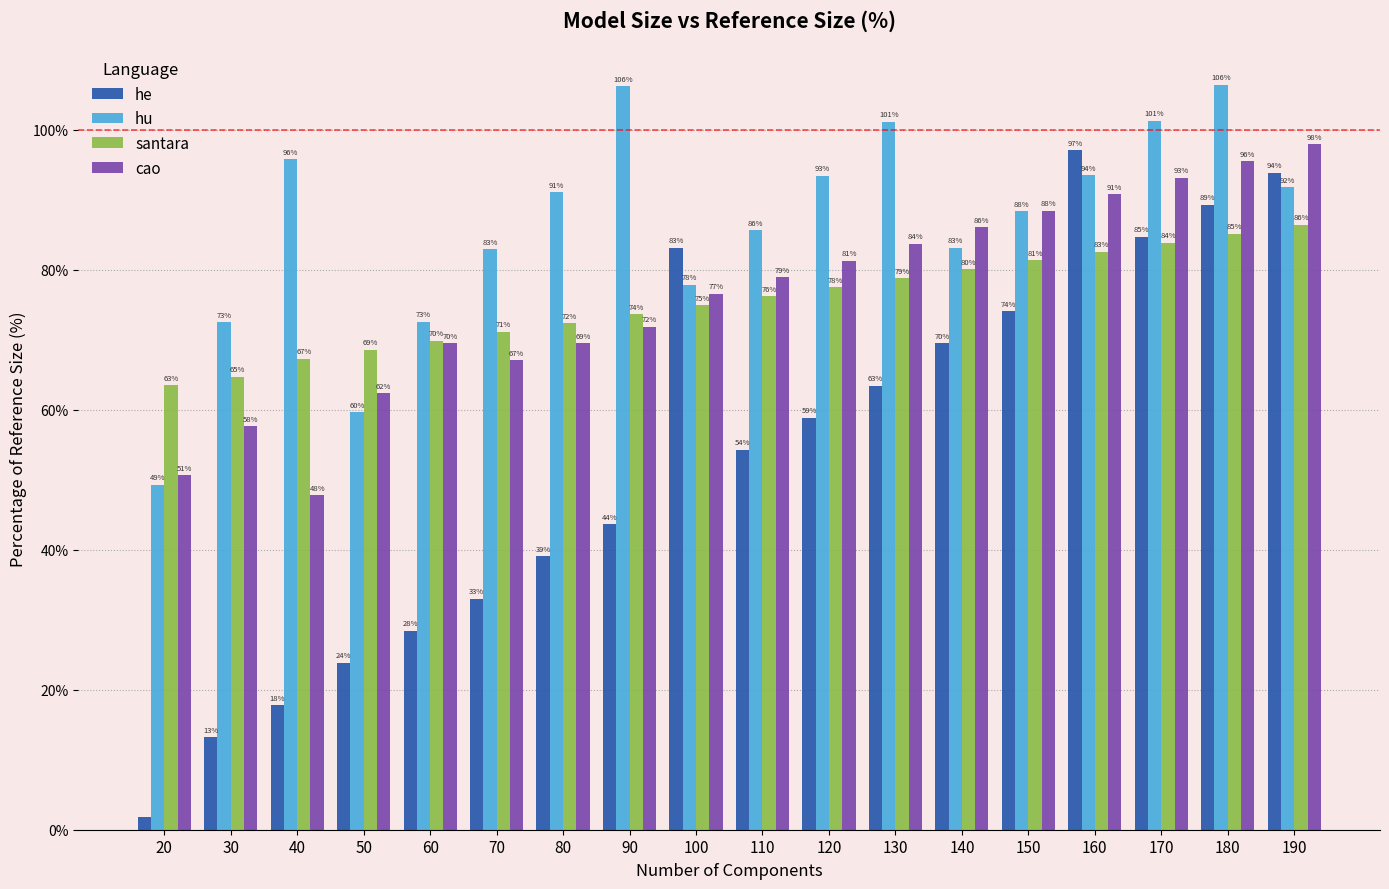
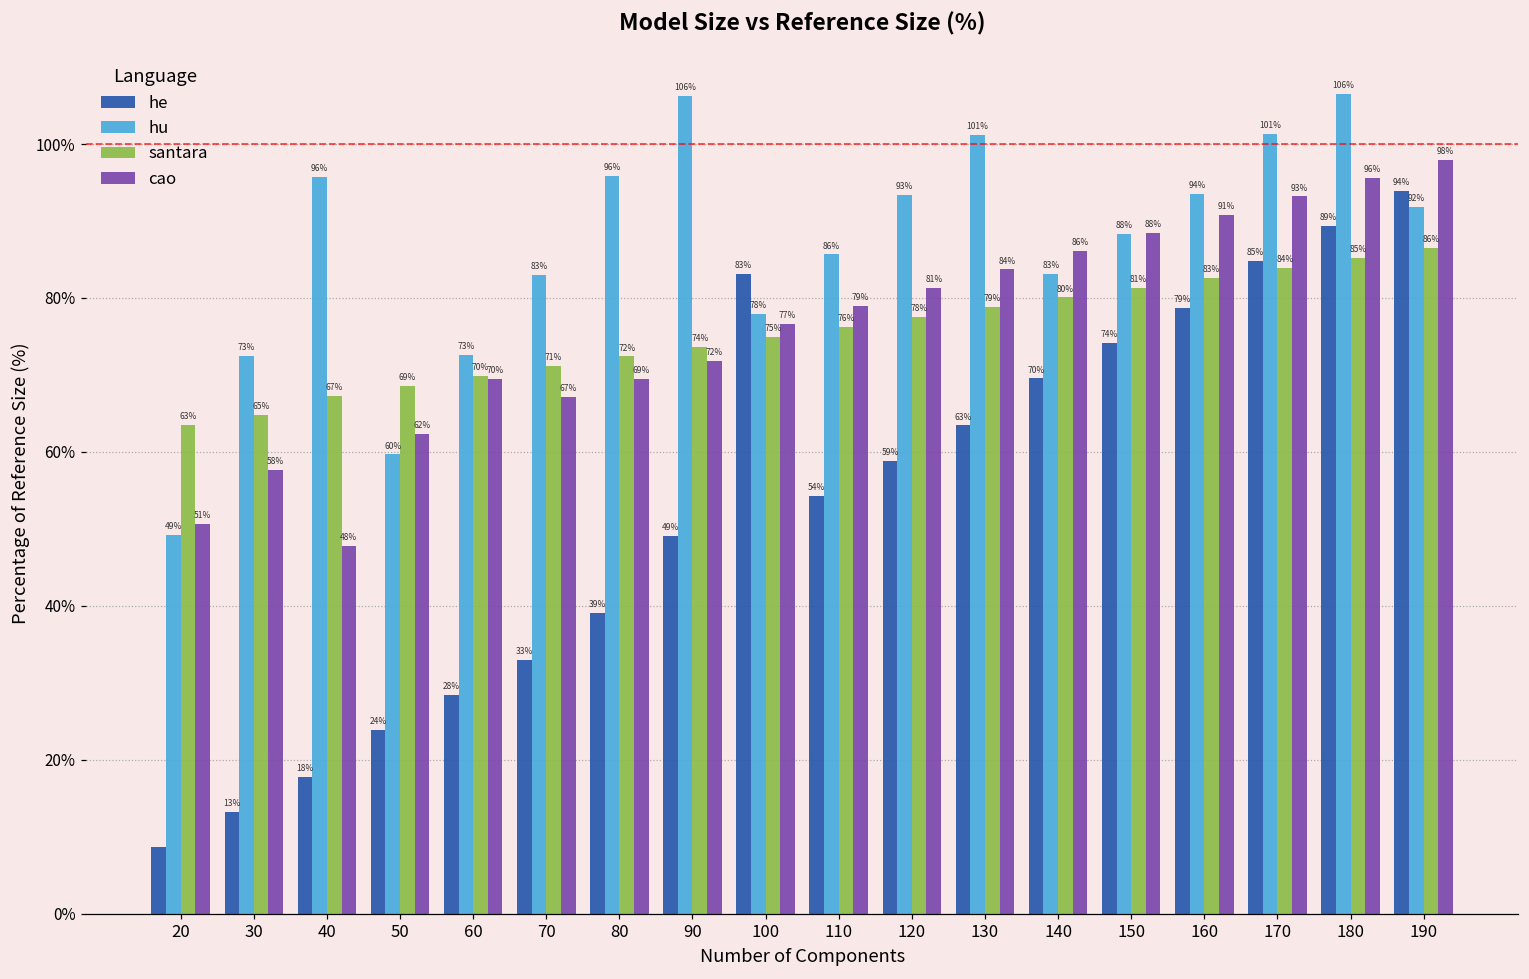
  {
    "he": {
-     "20": "2%",
+     "20": "9%",
      "30": "13%",
      "40": "18%",
      "50": "24%",
      "60": "28%",
      "70": "33%",
      "80": "39%",
-     "90": "44%",
+     "90": "49%",
      "100": "83%",
      "110": "54%",
      "120": "59%",
      "130": "63%",
      "140": "70%",
      "150": "74%",
-     "160": "97%",
+     "160": "79%",
      "170": "85%",
      "180": "89%",
      "190": "94%"
    },
    "hu": {
      "20": "49%",
      "30": "73%",
      "40": "96%",
      "50": "60%",
      "60": "73%",
      "70": "83%",
-     "80": "91%",
+     "80": "96%",
      "90": "106%",
      "100": "78%",
      "110": "86%",
      "120": "93%",
      "130": "101%",
      "140": "83%",
      "150": "88%",
      "160": "94%",
      "170": "101%",
      "180": "106%",
      "190": "92%"
    },
    "santara": {
      "20": "63%",
      "30": "65%",
      "40": "67%",
      "50": "69%",
      "60": "70%",
      "70": "71%",
      "80": "72%",
      "90": "74%",
      "100": "75%",
      "110": "76%",
      "120": "78%",
      "130": "79%",
      "140": "80%",
      "150": "81%",
      "160": "83%",
      "170": "84%",
      "180": "85%",
      "190": "86%"
    },
    "cao": {
      "20": "51%",
      "30": "58%",
      "40": "48%",
      "50": "62%",
      "60": "70%",
      "70": "67%",
      "80": "69%",
      "90": "72%",
      "100": "77%",
      "110": "79%",
      "120": "81%",
      "130": "84%",
      "140": "86%",
      "150": "88%",
      "160": "91%",
      "170": "93%",
      "180": "96%",
      "190": "98%"
    }
  }
